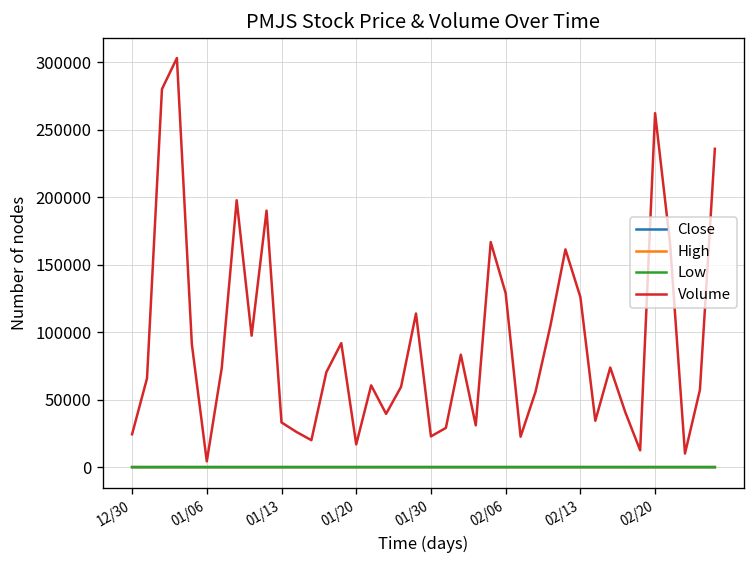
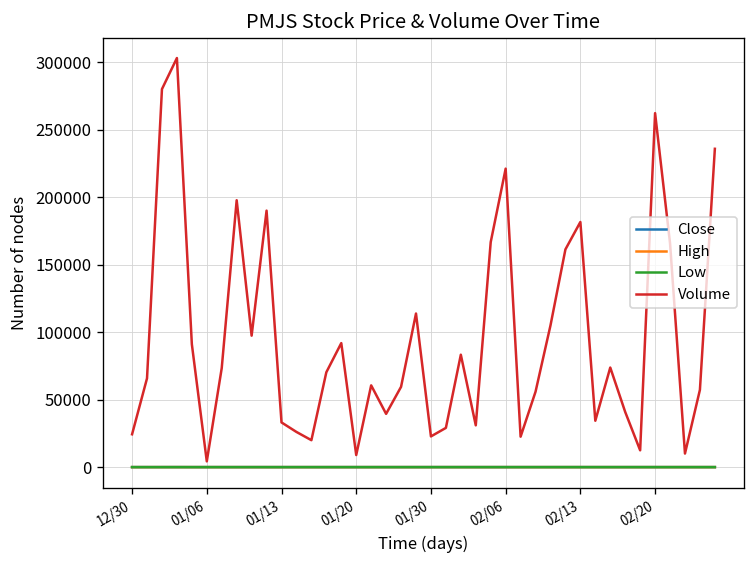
  {
    "Low": {
      "12/30": 0,
      "01/06": 0,
      "01/13": 0,
      "01/20": 0,
      "01/30": 0,
      "02/06": 0,
      "02/13": 0,
      "02/20": 0
    },
    "Volume": {
      "12/30": 24000,
      "01/06": 4000,
      "01/13": 33000,
-     "01/20": 17000,
+     "01/20": 9000,
      "01/30": 23000,
-     "02/06": 129000,
-     "02/13": 126000,
+     "02/06": 221000,
+     "02/13": 182000,
      "02/20": 262000
    }
  }
